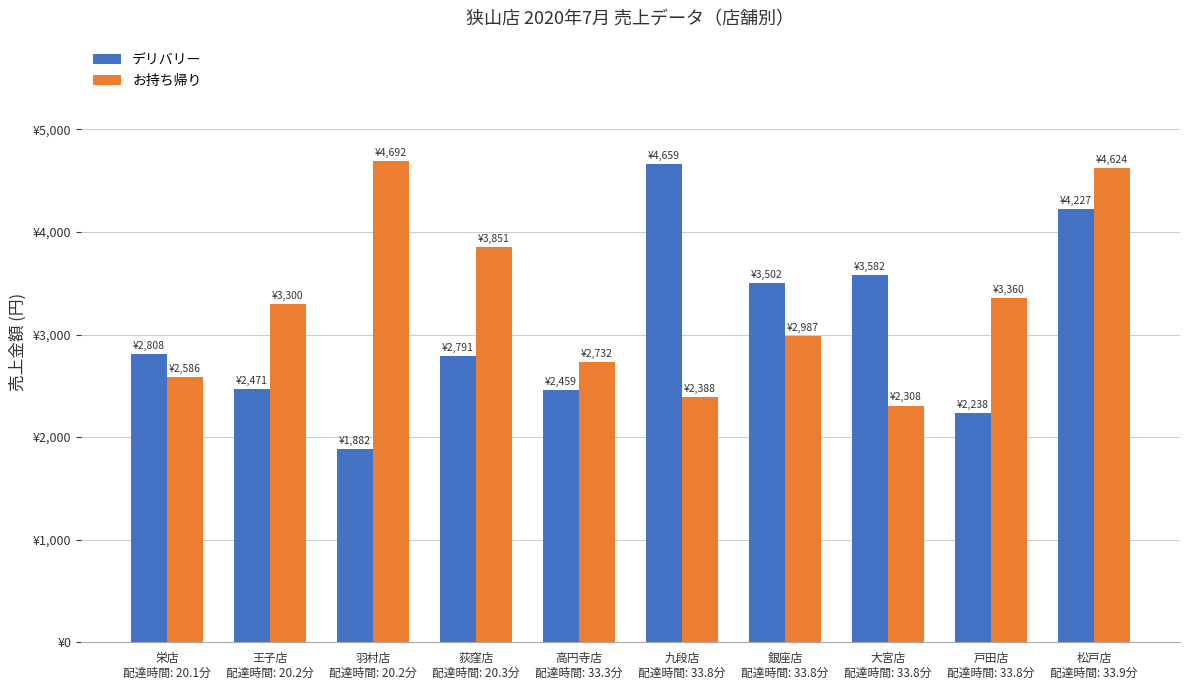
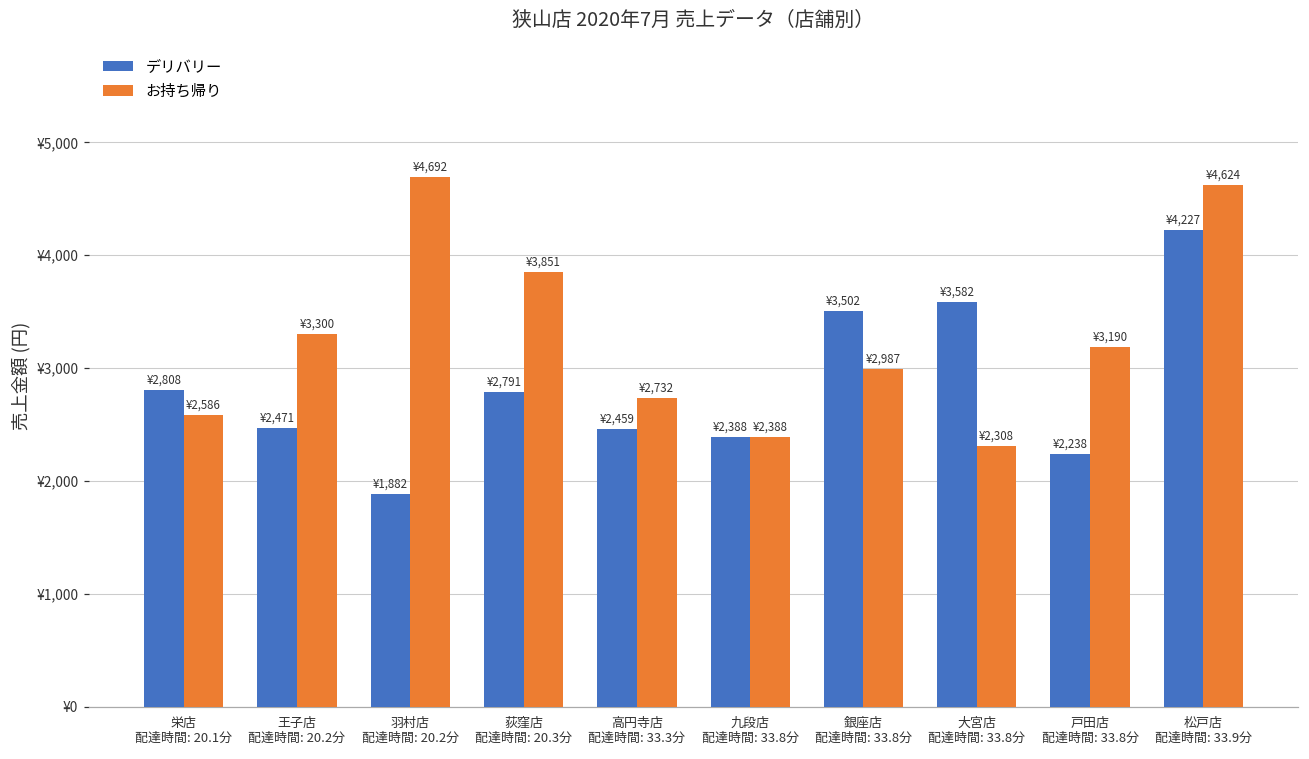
  {
    "デリバリー": {
      "栄店 配達時間: 20.1分": "¥2,808",
      "王子店 配達時間: 20.2分": "¥2,471",
      "羽村店 配達時間: 20.2分": "¥1,882",
      "荻窪店 配達時間: 20.3分": "¥2,791",
      "高円寺店 配達時間: 33.3分": "¥2,459",
-     "九段店 配達時間: 33.8分": "¥4,659",
+     "九段店 配達時間: 33.8分": "¥2,388",
      "銀座店 配達時間: 33.8分": "¥3,502",
      "大宮店 配達時間: 33.8分": "¥3,582",
      "戸田店 配達時間: 33.8分": "¥2,238",
      "松戸店 配達時間: 33.9分": "¥4,227"
    },
    "お持ち帰り": {
      "栄店 配達時間: 20.1分": "¥2,586",
      "王子店 配達時間: 20.2分": "¥3,300",
      "羽村店 配達時間: 20.2分": "¥4,692",
      "荻窪店 配達時間: 20.3分": "¥3,851",
      "高円寺店 配達時間: 33.3分": "¥2,732",
      "九段店 配達時間: 33.8分": "¥2,388",
      "銀座店 配達時間: 33.8分": "¥2,987",
      "大宮店 配達時間: 33.8分": "¥2,308",
-     "戸田店 配達時間: 33.8分": "¥3,360",
+     "戸田店 配達時間: 33.8分": "¥3,190",
      "松戸店 配達時間: 33.9分": "¥4,624"
    }
  }
